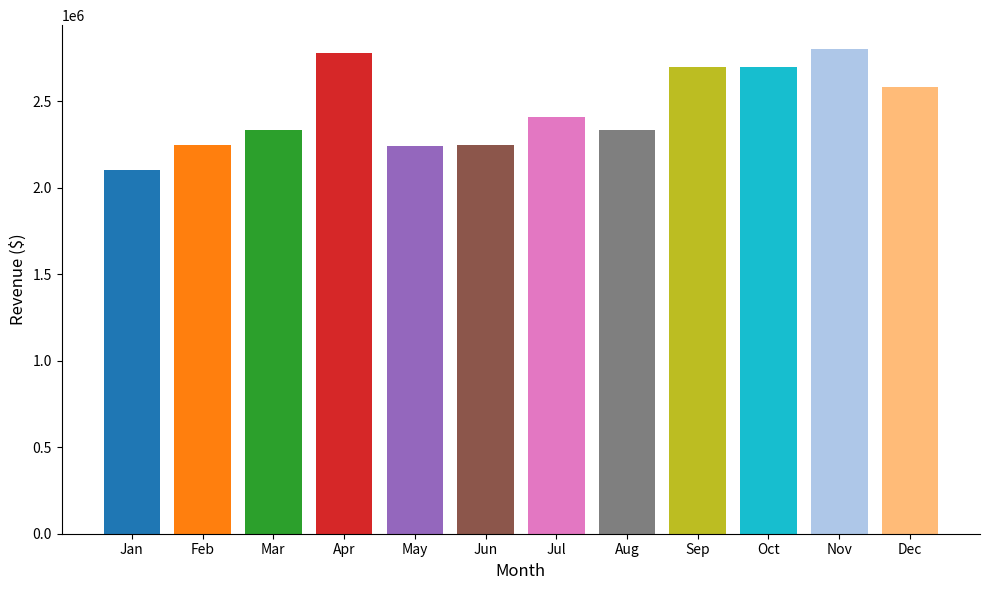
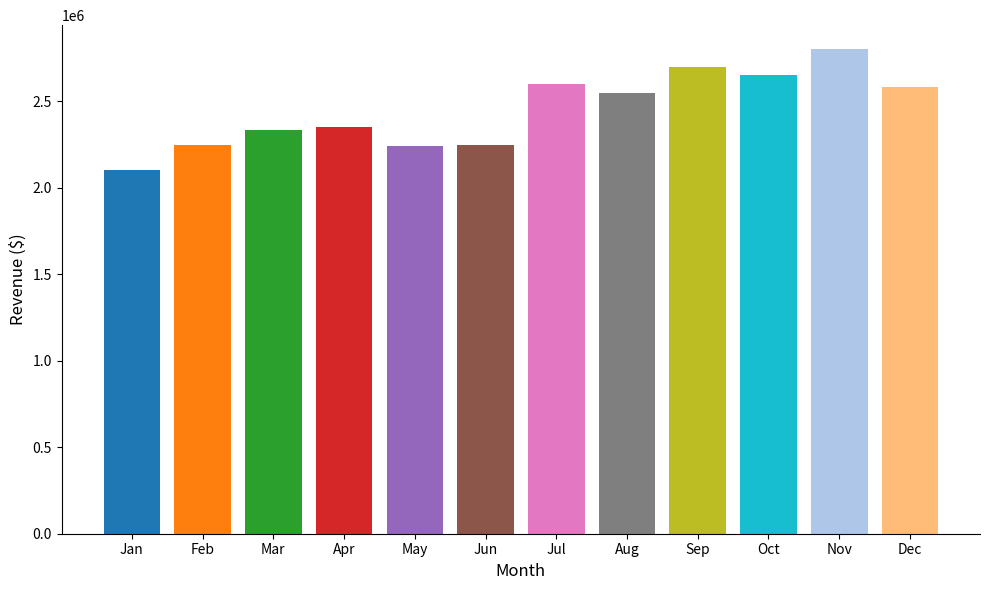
  {
    "Jan": 2100000,
    "Feb": 2250000,
    "Mar": 2340000,
-   "Apr": 2780000,
+   "Apr": 2350000,
    "May": 2240000,
    "Jun": 2250000,
-   "Jul": 2410000,
-   "Aug": 2340000,
+   "Jul": 2600000,
+   "Aug": 2550000,
    "Sep": 2700000,
-   "Oct": 2700000,
+   "Oct": 2650000,
    "Nov": 2800000,
    "Dec": 2580000
  }
